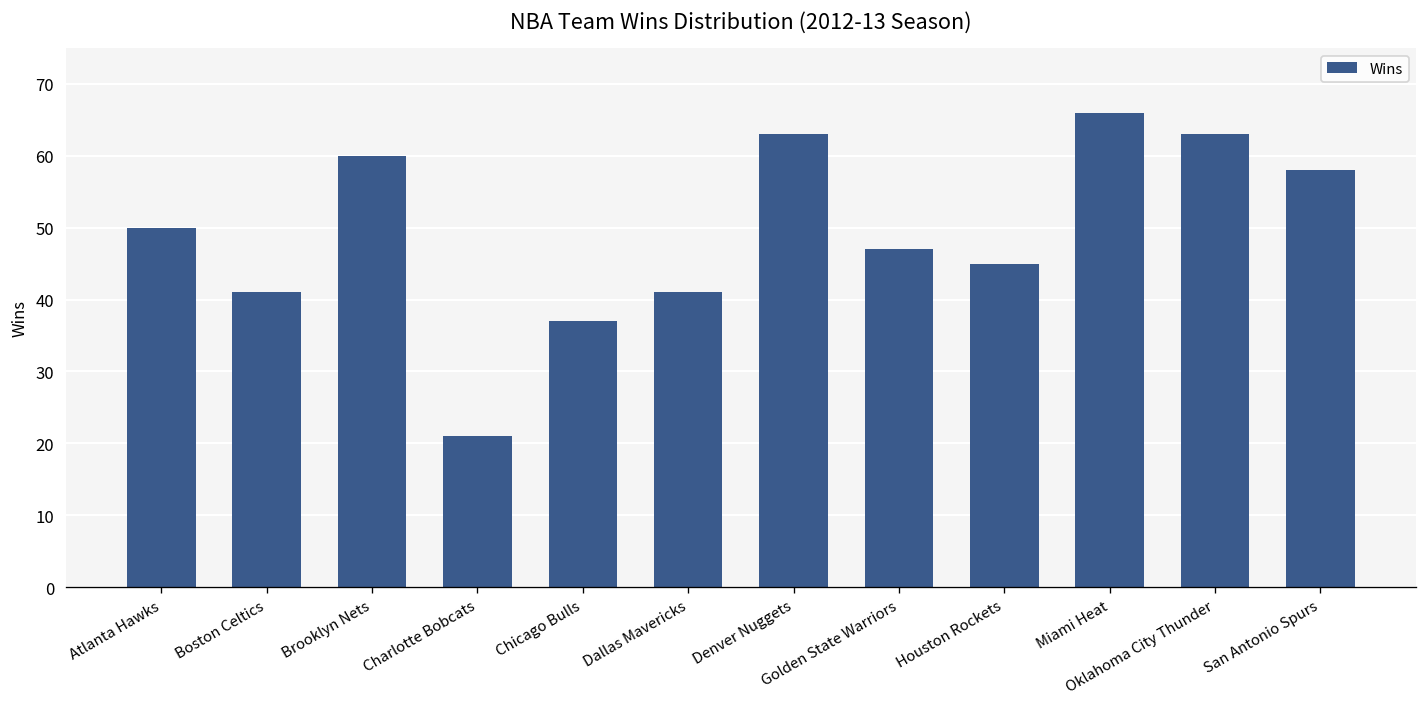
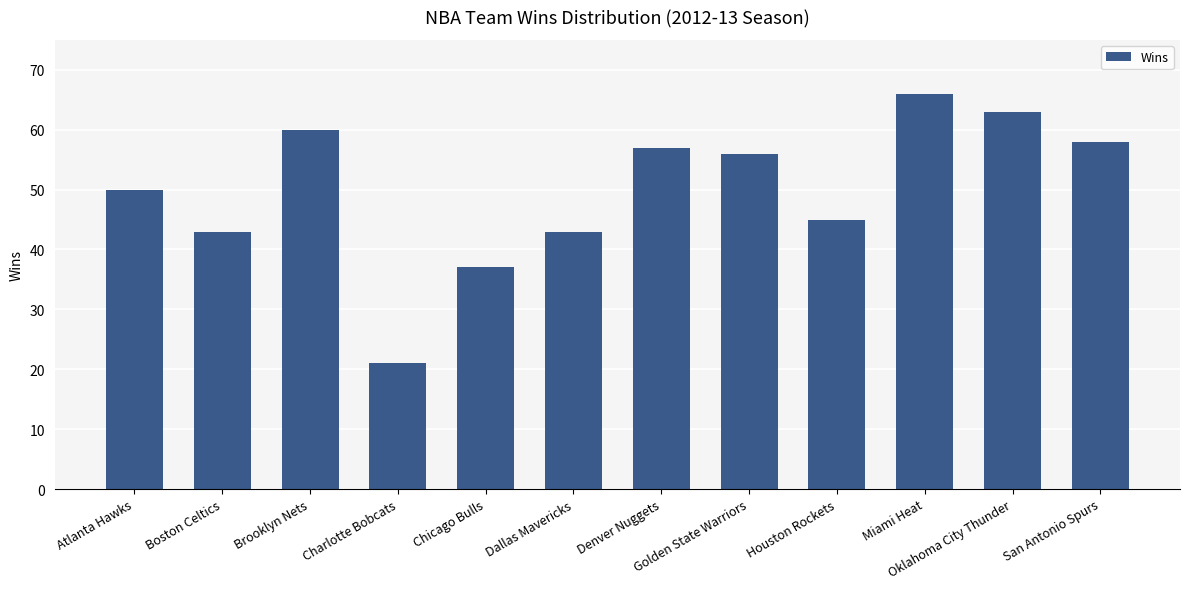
  {
    "Atlanta Hawks": 50,
-   "Boston Celtics": 41,
+   "Boston Celtics": 43,
    "Brooklyn Nets": 60,
    "Charlotte Bobcats": 21,
    "Chicago Bulls": 37,
-   "Dallas Mavericks": 41,
-   "Denver Nuggets": 63,
-   "Golden State Warriors": 47,
+   "Dallas Mavericks": 43,
+   "Denver Nuggets": 57,
+   "Golden State Warriors": 56,
    "Houston Rockets": 45,
    "Miami Heat": 66,
    "Oklahoma City Thunder": 63,
    "San Antonio Spurs": 58
  }
